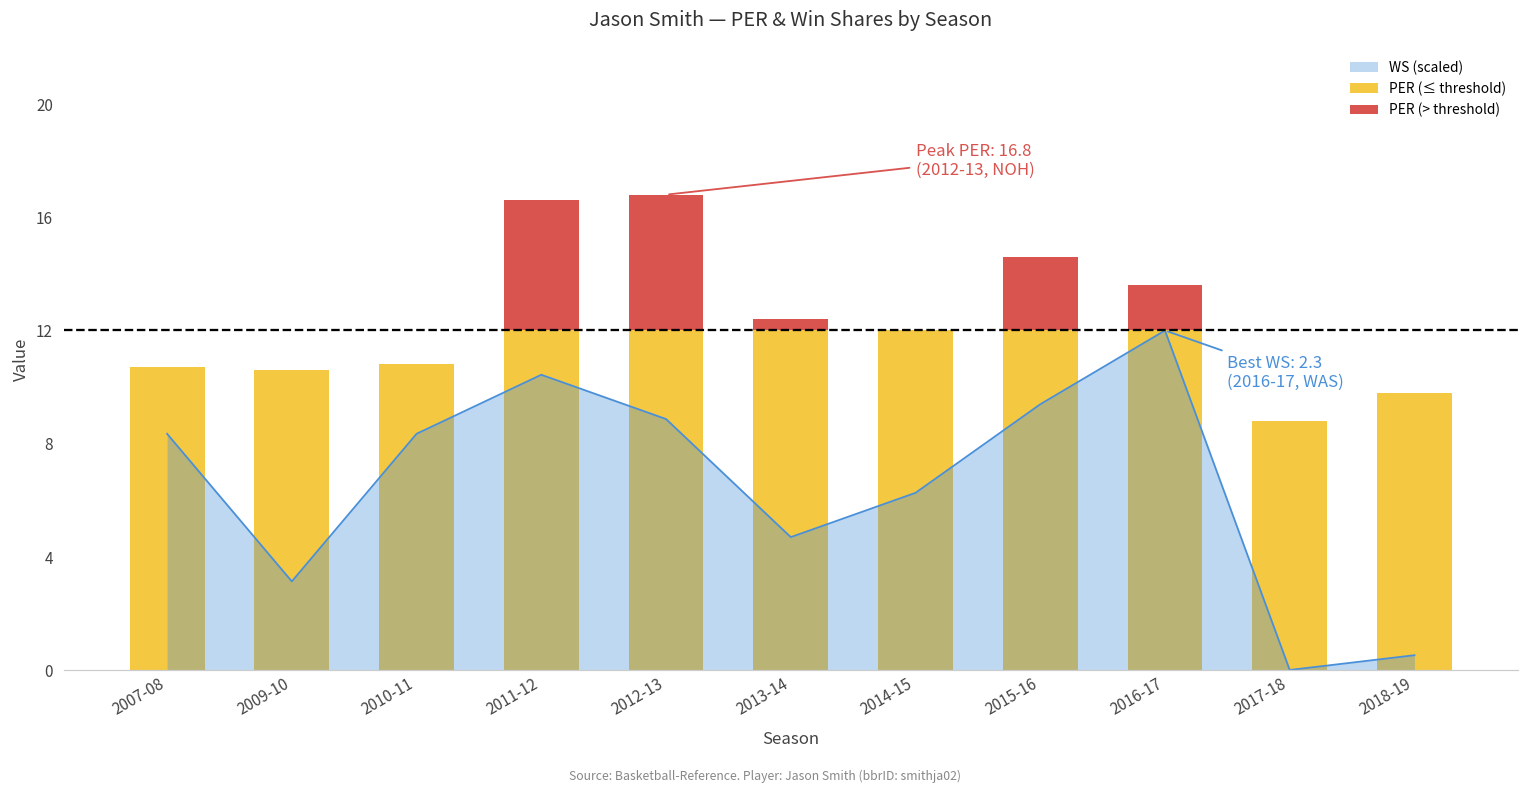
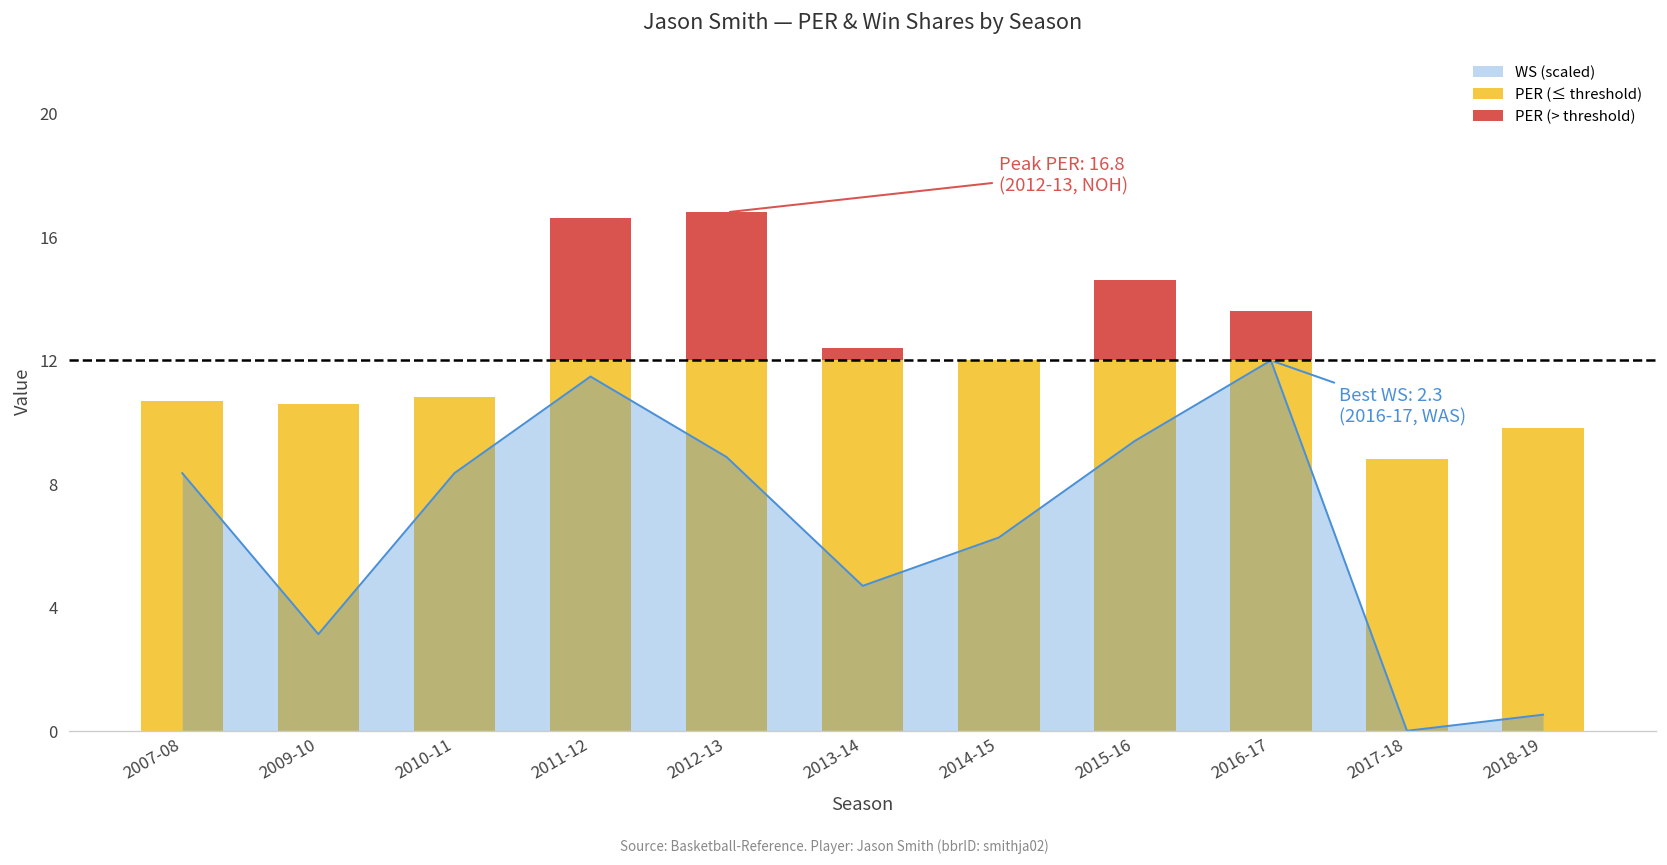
  {
    "PER (≤ threshold)": {
      "2007-08": 10.7,
      "2009-10": 10.6,
      "2010-11": 10.8,
      "2011-12": 12.0,
      "2012-13": 12.0,
      "2013-14": 12.0,
      "2014-15": 12.0,
      "2015-16": 12.0,
      "2017-18": 8.8,
      "2018-19": 9.8
    },
    "WS (scaled)": {
      "2007-08": 8.3,
      "2009-10": 3.1,
      "2010-11": 8.3,
-     "2011-12": 10.4,
+     "2011-12": 11.5,
      "2012-13": 8.9,
      "2013-14": 4.7,
      "2014-15": 6.3,
      "2015-16": 9.4,
      "2017-18": 0.0,
      "2018-19": 0.5
    }
  }
